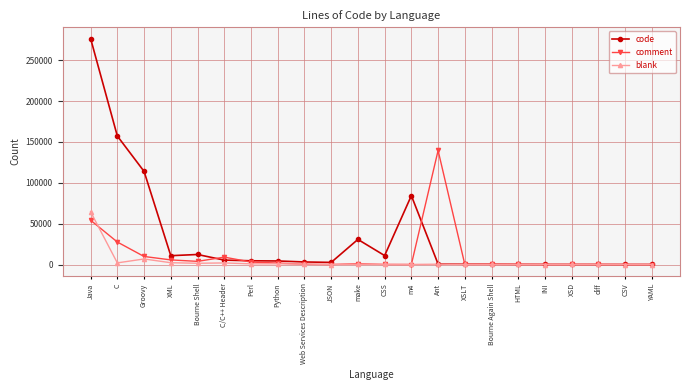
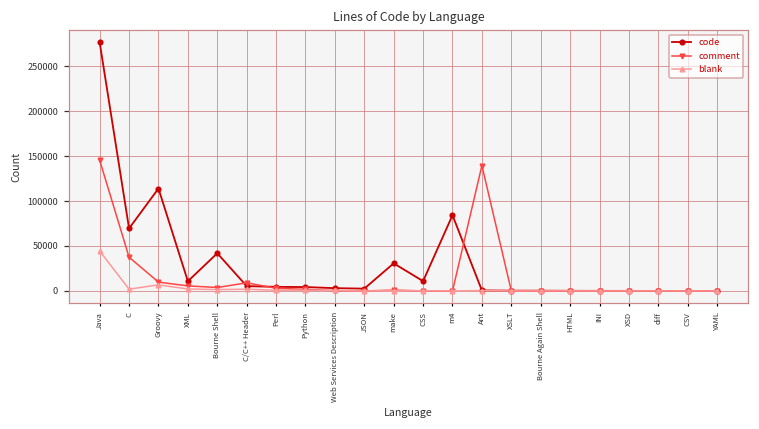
  {
    "code": {
      "Java": 280000,
-     "C": 160000,
+     "C": 70000,
      "Groovy": 110000,
      "XML": 10000,
-     "Bourne Shell": 10000,
+     "Bourne Shell": 40000,
      "C/C++ Header": 10000,
      "make": 30000,
      "CSS": 10000,
      "m4": 80000
    },
    "comment": {
-     "Java": 50000,
-     "C": 30000,
+     "Java": 150000,
+     "C": 40000,
      "XML": 10000,
      "C/C++ Header": 10000,
      "Ant": 140000
    },
    "blank": {
-     "Java": 60000,
+     "Java": 40000,
      "C": 0,
      "XML": 0,
      "C/C++ Header": 0
    }
  }
